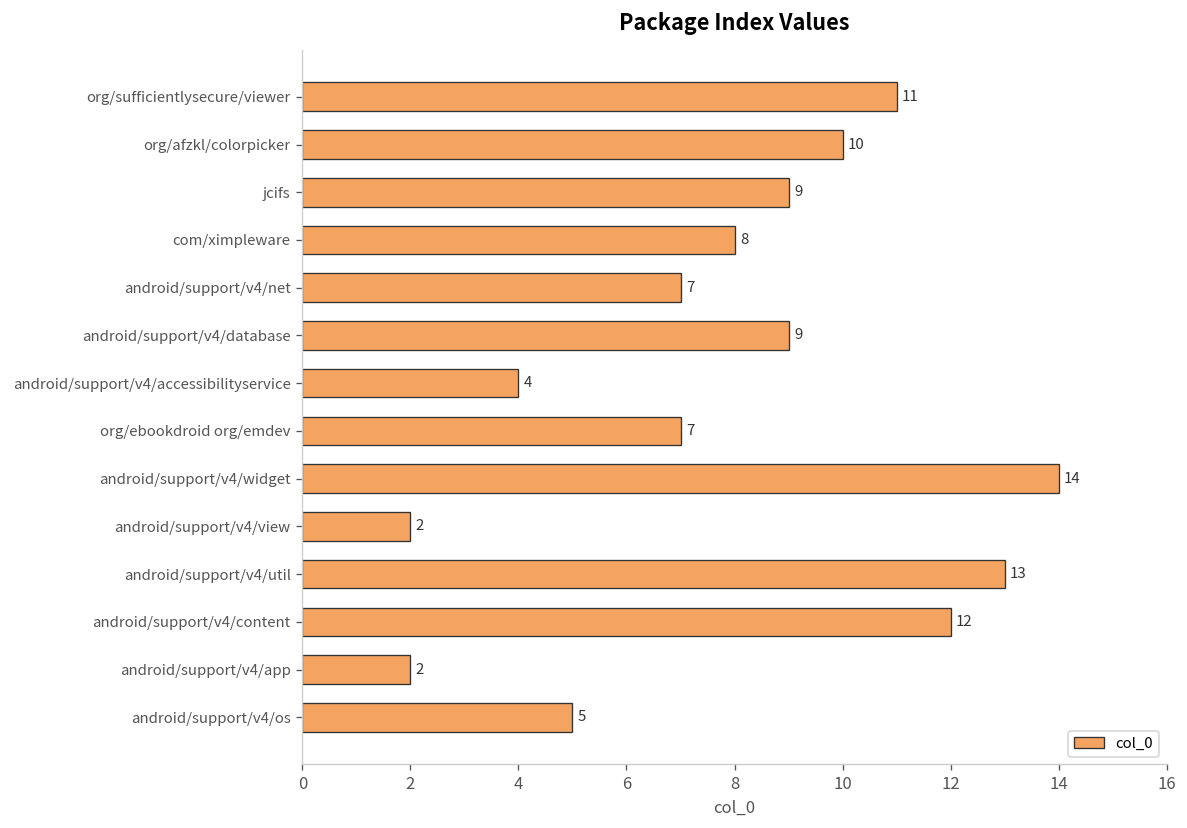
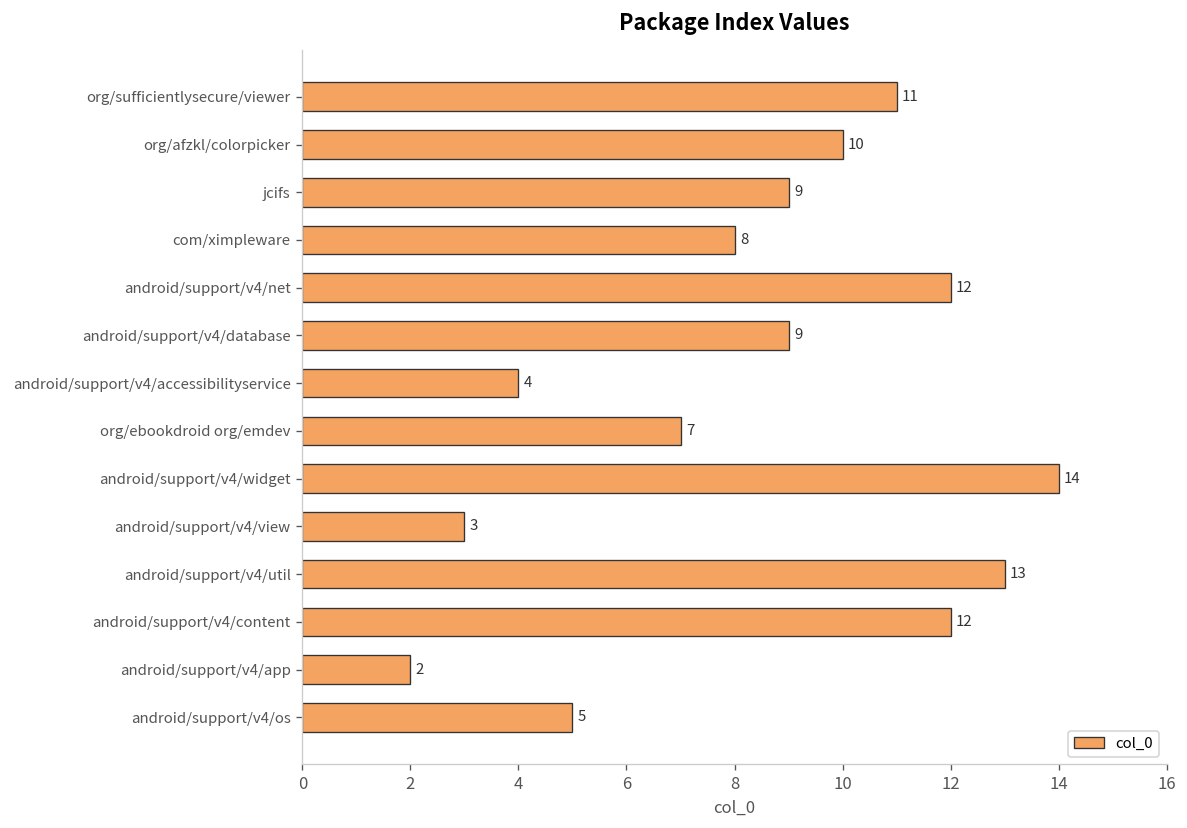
  {
    "org/sufficientlysecure/viewer": 11,
    "org/afzkl/colorpicker": 10,
    "jcifs": 9,
    "com/ximpleware": 8,
-   "android/support/v4/net": 7,
+   "android/support/v4/net": 12,
    "android/support/v4/database": 9,
    "android/support/v4/accessibilityservice": 4,
    "org/ebookdroid org/emdev": 7,
    "android/support/v4/widget": 14,
-   "android/support/v4/view": 2,
+   "android/support/v4/view": 3,
    "android/support/v4/util": 13,
    "android/support/v4/content": 12,
    "android/support/v4/app": 2,
    "android/support/v4/os": 5
  }
